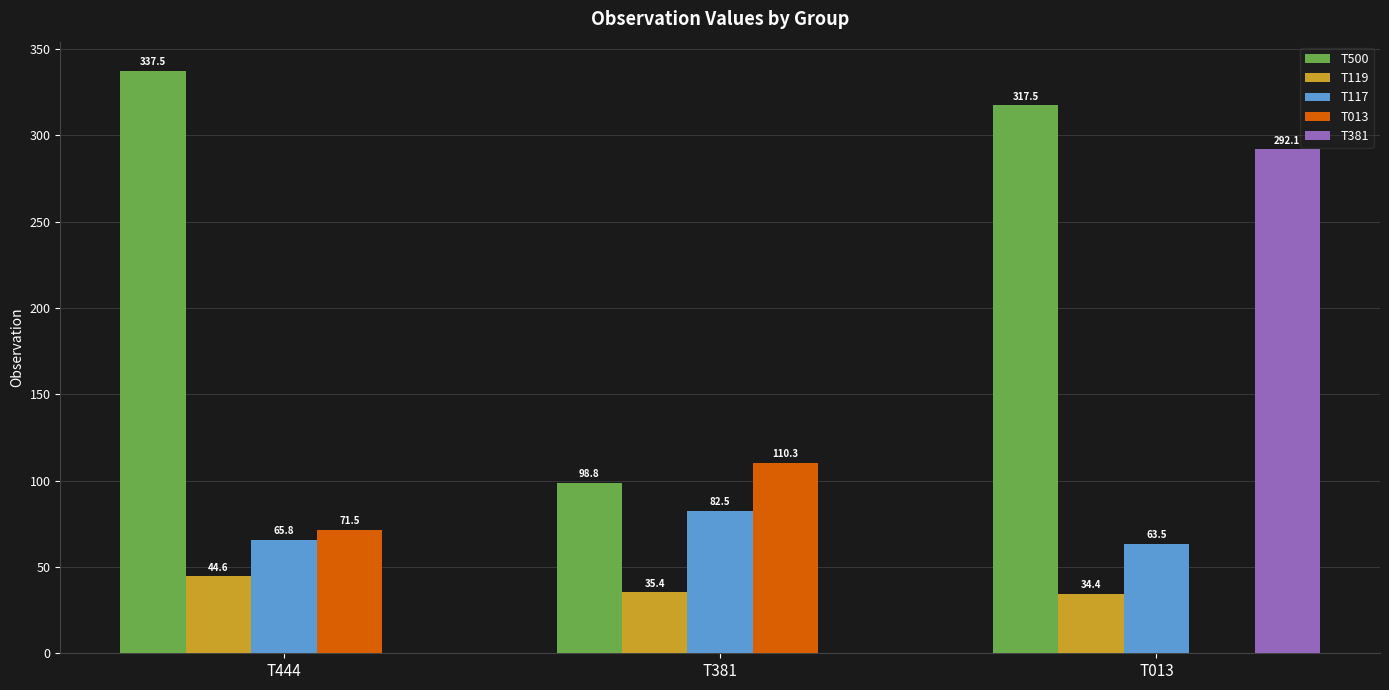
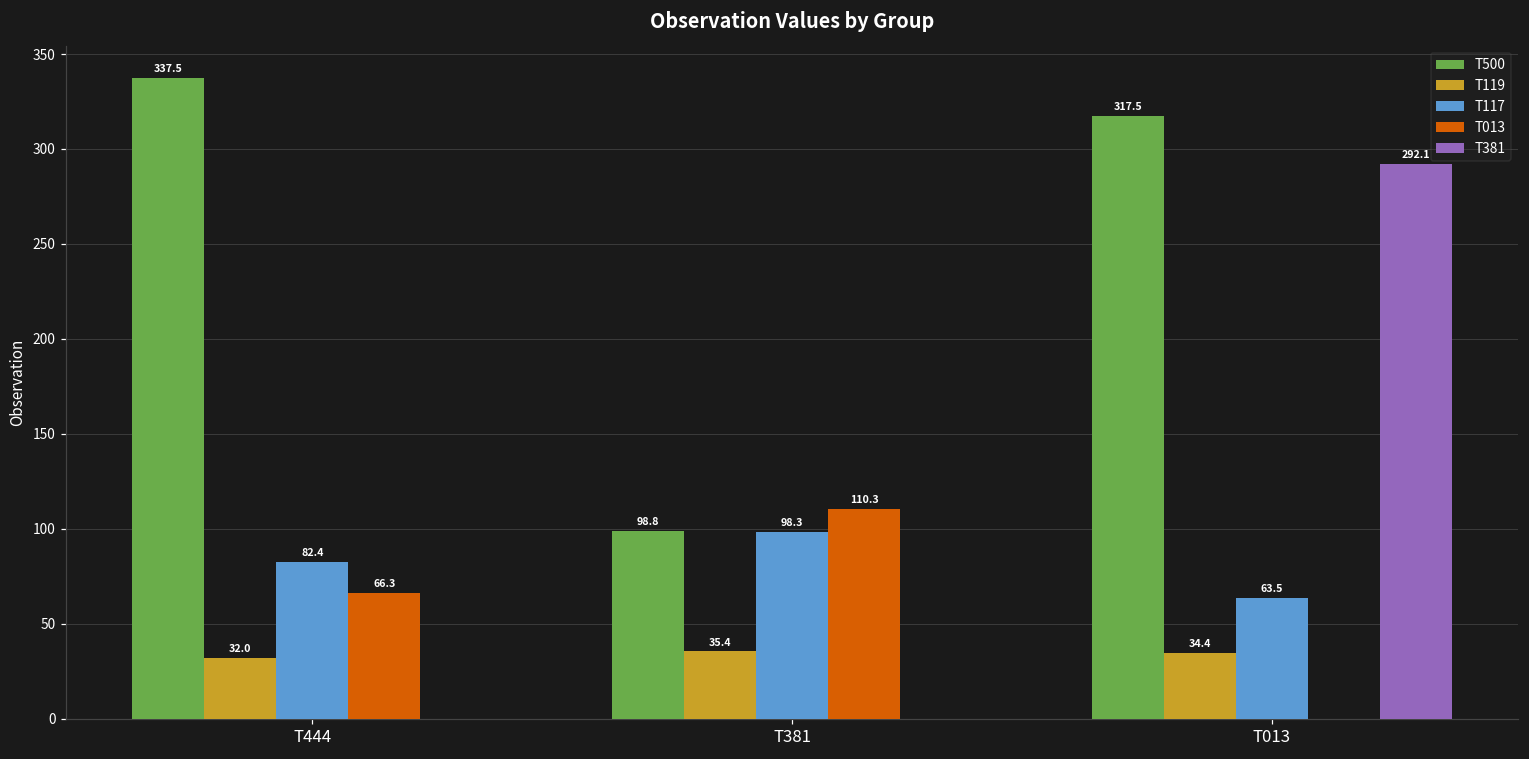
  {
    "T500": {
      "T444": 337.5,
      "T381": 98.8,
      "T013": 317.5
    },
    "T119": {
-     "T444": 44.6,
+     "T444": 32.0,
      "T381": 35.4,
      "T013": 34.4
    },
    "T117": {
-     "T444": 65.8,
-     "T381": 82.5,
+     "T444": 82.4,
+     "T381": 98.3,
      "T013": 63.5
    },
    "T013": {
-     "T444": 71.5,
+     "T444": 66.3,
      "T381": 110.3
    },
    "T381": {
      "T444": 0,
      "T381": 0
    }
  }
